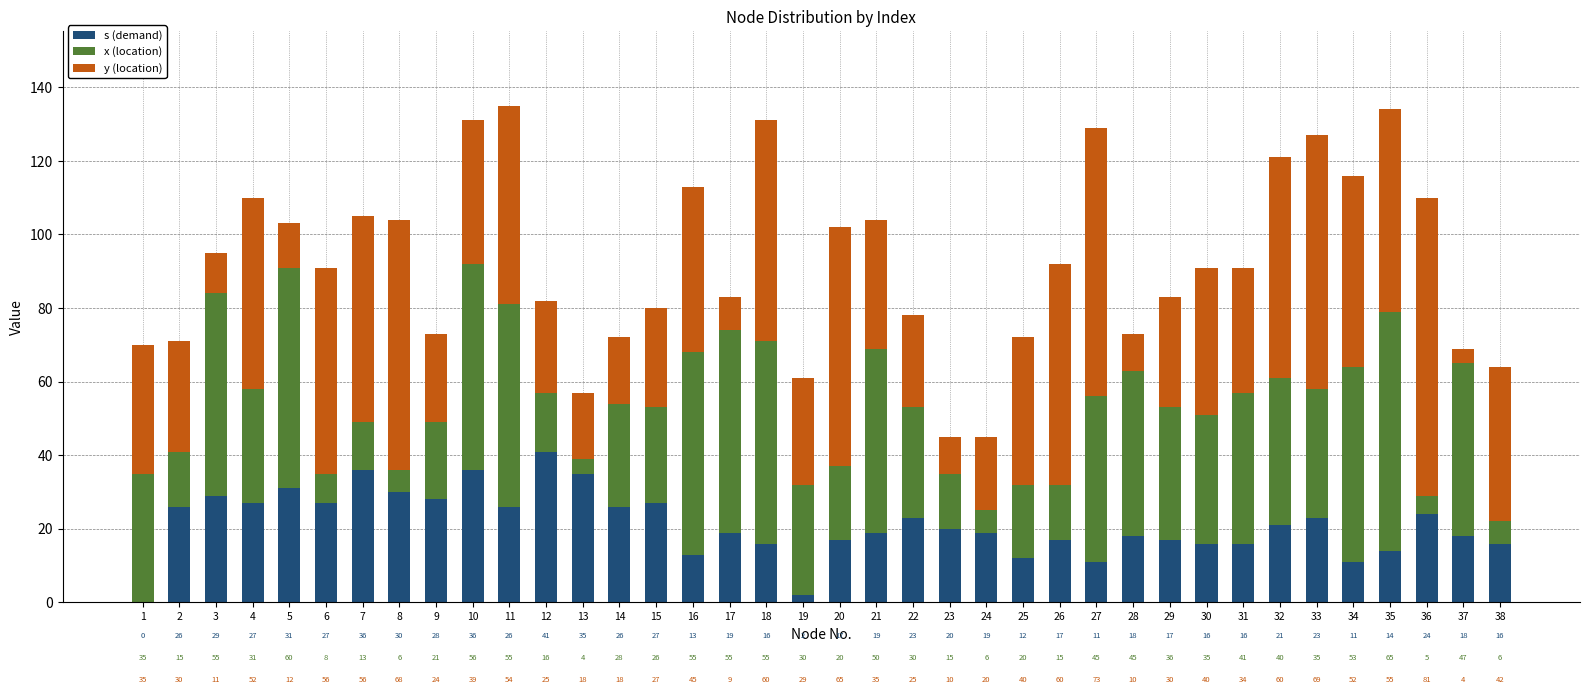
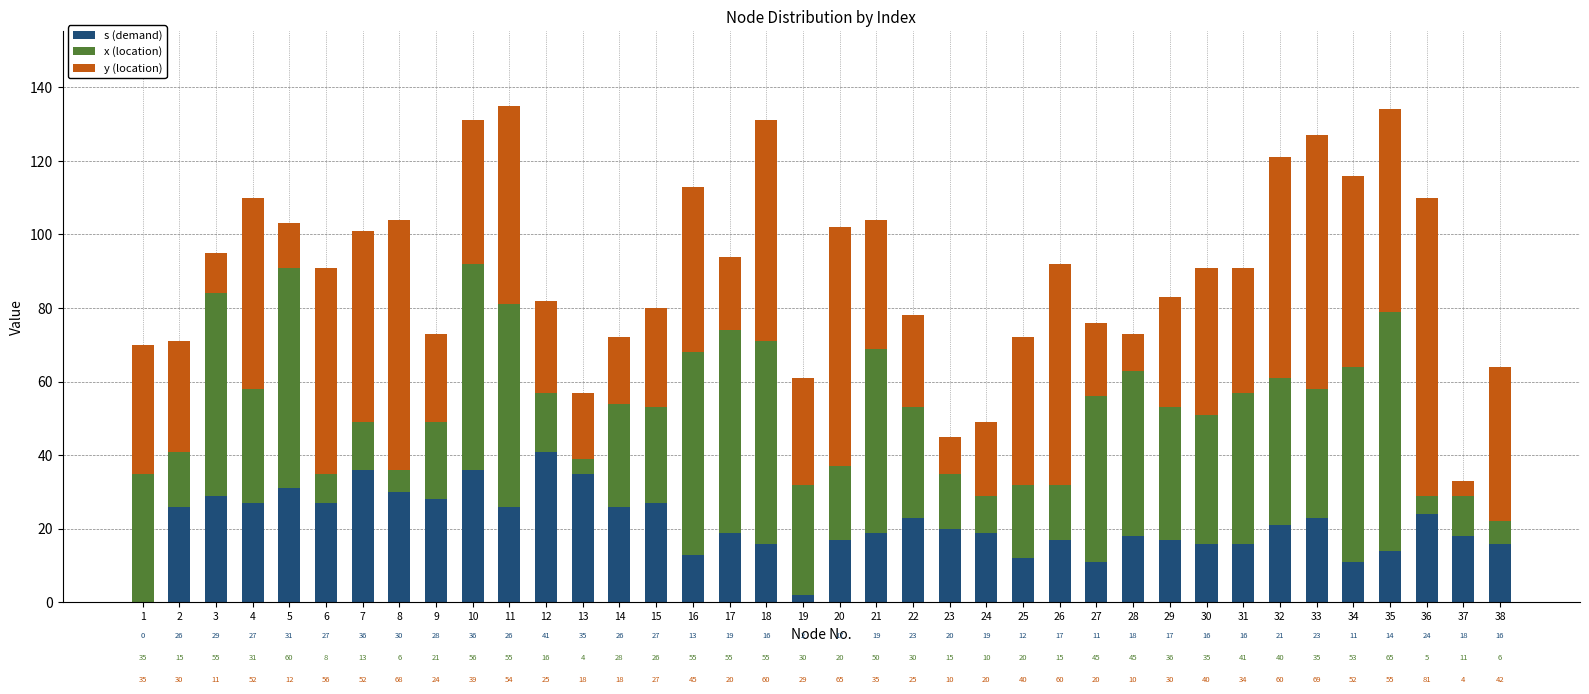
  {
    "s (demand)": {
      "2": 26,
      "3": 29,
      "4": 27,
      "5": 31,
      "6": 27,
      "7": 36,
      "8": 30,
      "9": 28,
      "10": 36,
      "11": 26,
      "12": 41,
      "13": 35,
      "14": 26,
      "15": 27,
      "16": 13,
      "17": 19,
      "18": 16,
      "19": 2,
      "20": 17,
      "21": 19,
      "22": 23,
      "23": 20,
      "24": 19,
      "25": 12,
      "26": 17,
      "27": 11,
      "28": 18,
      "29": 17,
      "30": 16,
      "31": 16,
      "32": 21,
      "33": 23,
      "34": 11,
      "35": 14,
      "36": 24,
      "37": 18,
      "38": 16
    },
    "x (location)": {
-     "24": 6,
-     "37": 47
+     "24": 10,
+     "37": 11
    },
    "y (location)": {
-     "7": 56,
-     "17": 9,
-     "27": 73
+     "7": 52,
+     "17": 20,
+     "27": 20
    }
  }
